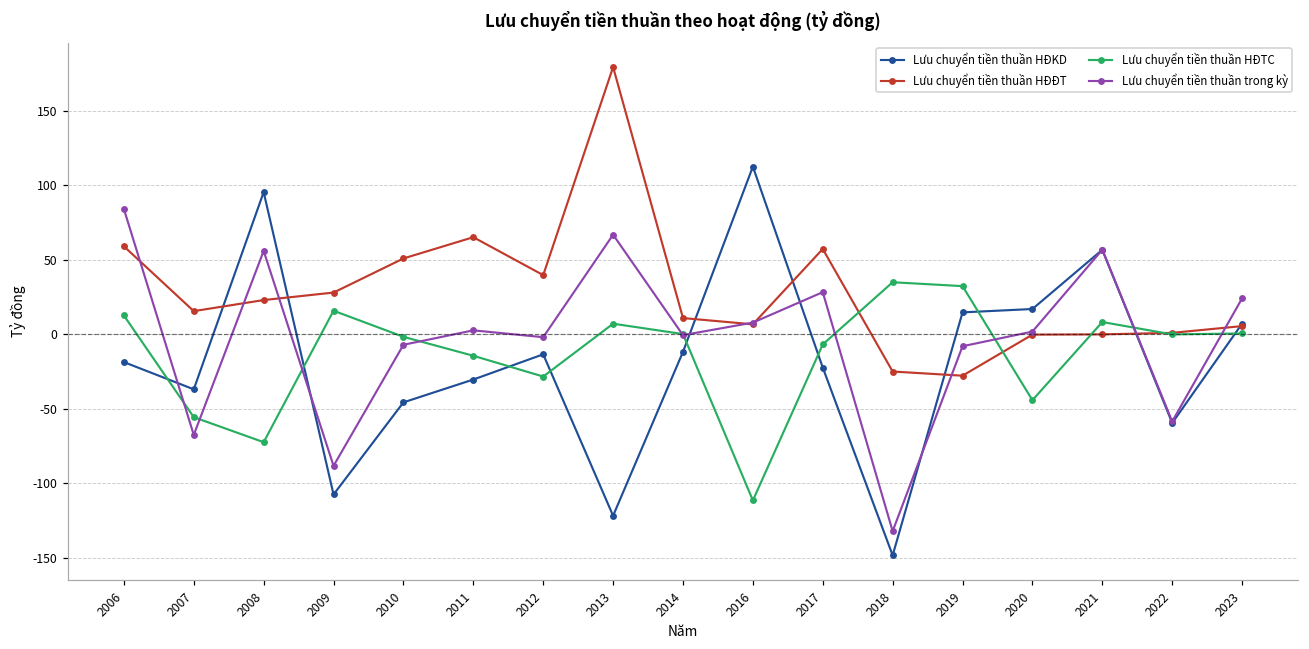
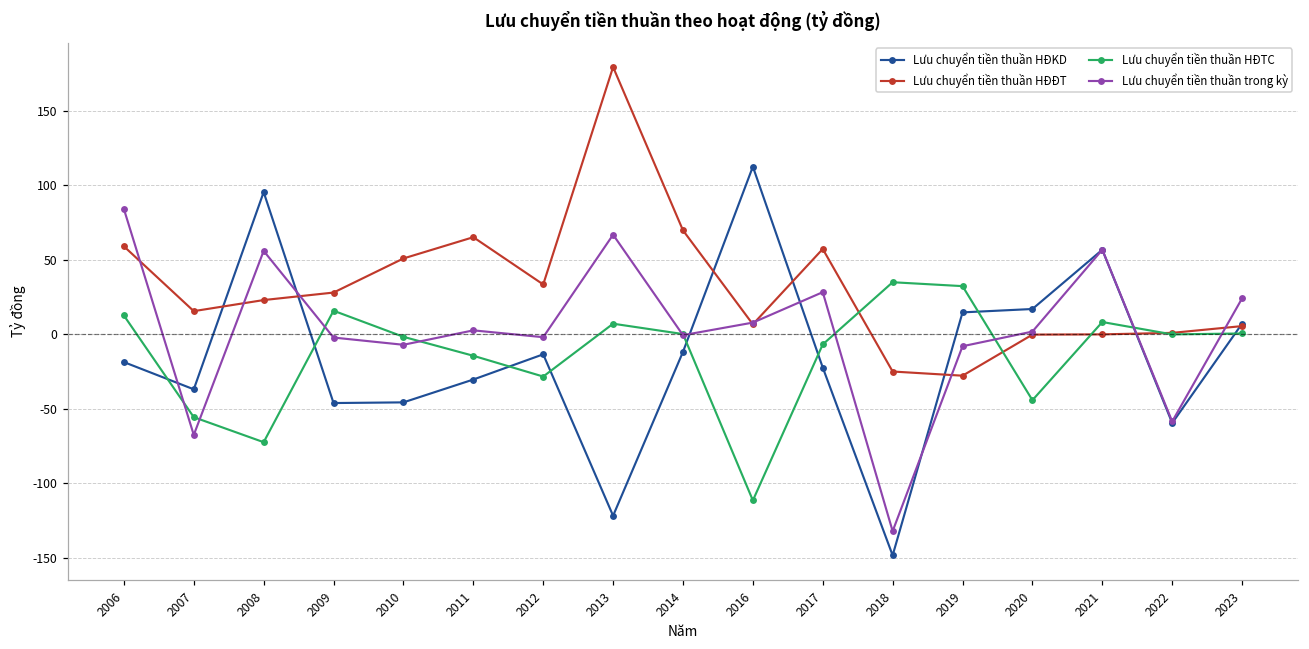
  {
    "Lưu chuyển tiền thuần HĐKD": {
      "2006": -19,
      "2007": -37,
      "2008": 95,
-     "2009": -107,
+     "2009": -46,
      "2010": -46,
      "2011": -30,
      "2012": -13,
      "2013": -122,
      "2014": -12,
      "2016": 113,
      "2017": -22,
      "2018": -148,
      "2019": 15,
      "2020": 17
    },
    "Lưu chuyển tiền thuần HĐĐT": {
      "2006": 59,
      "2007": 16,
      "2008": 23,
      "2009": 28,
      "2010": 51,
      "2011": 65,
-     "2012": 40,
+     "2012": 34,
      "2013": 179,
-     "2014": 11,
+     "2014": 70,
      "2017": 57,
      "2018": -25,
      "2019": -28,
      "2020": 0,
      "2021": 0
    },
    "Lưu chuyển tiền thuần HĐTC": {
      "2006": 13,
      "2007": -56,
      "2008": -72,
      "2009": 16,
      "2010": -2,
      "2011": -14,
      "2012": -28,
      "2013": 7,
      "2016": -111,
      "2017": -7,
      "2018": 35,
      "2019": 32,
      "2020": -44,
      "2021": 8,
      "2023": 1
    },
    "Lưu chuyển tiền thuần trong kỳ": {
      "2006": 84,
      "2007": -67,
      "2008": 56,
-     "2009": -88,
+     "2009": -2,
      "2010": -7,
      "2011": 3,
      "2012": -2,
      "2013": 67,
      "2017": 28,
      "2018": -132,
      "2019": -8,
      "2020": 2,
      "2023": 24
    }
  }
